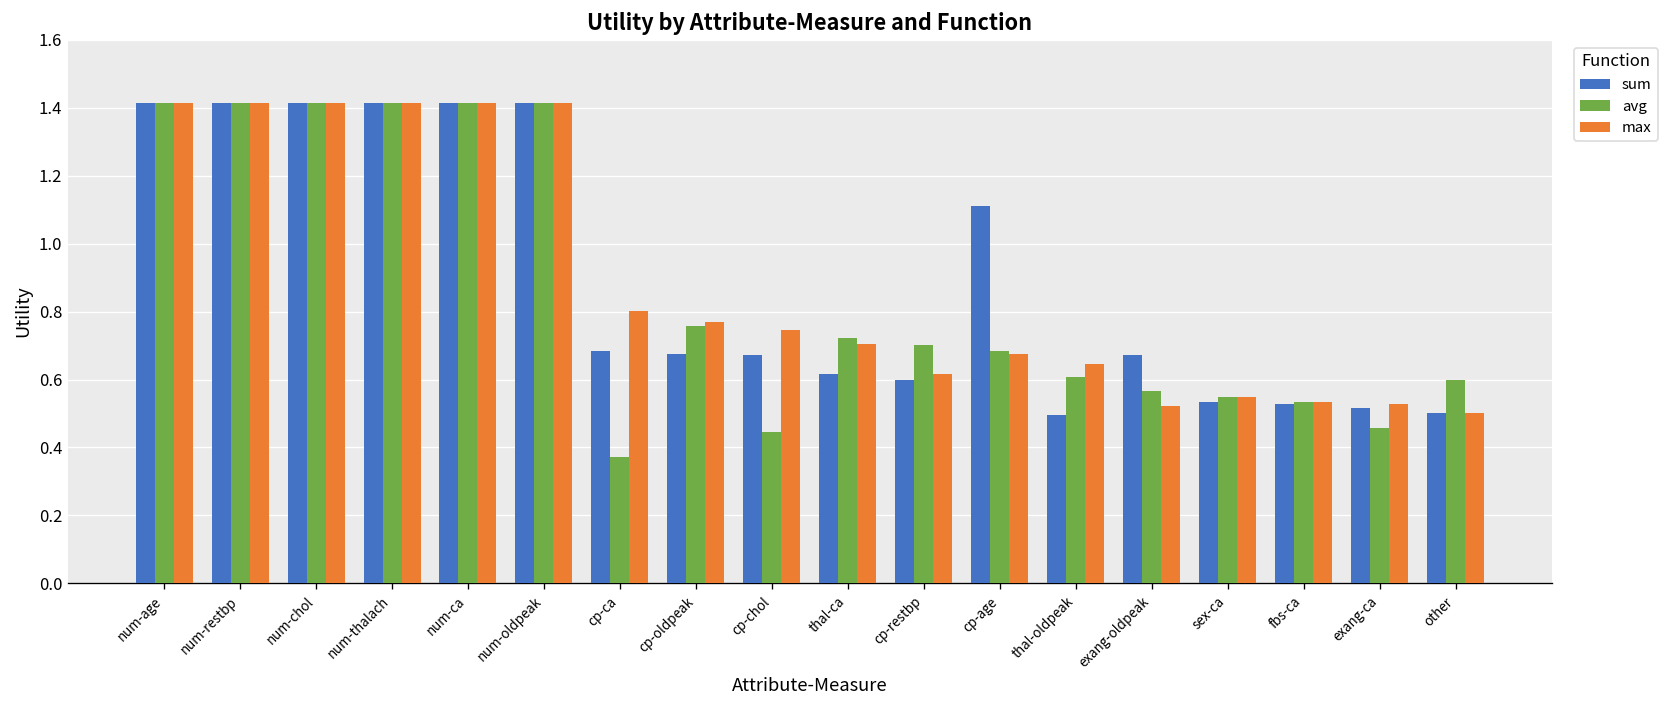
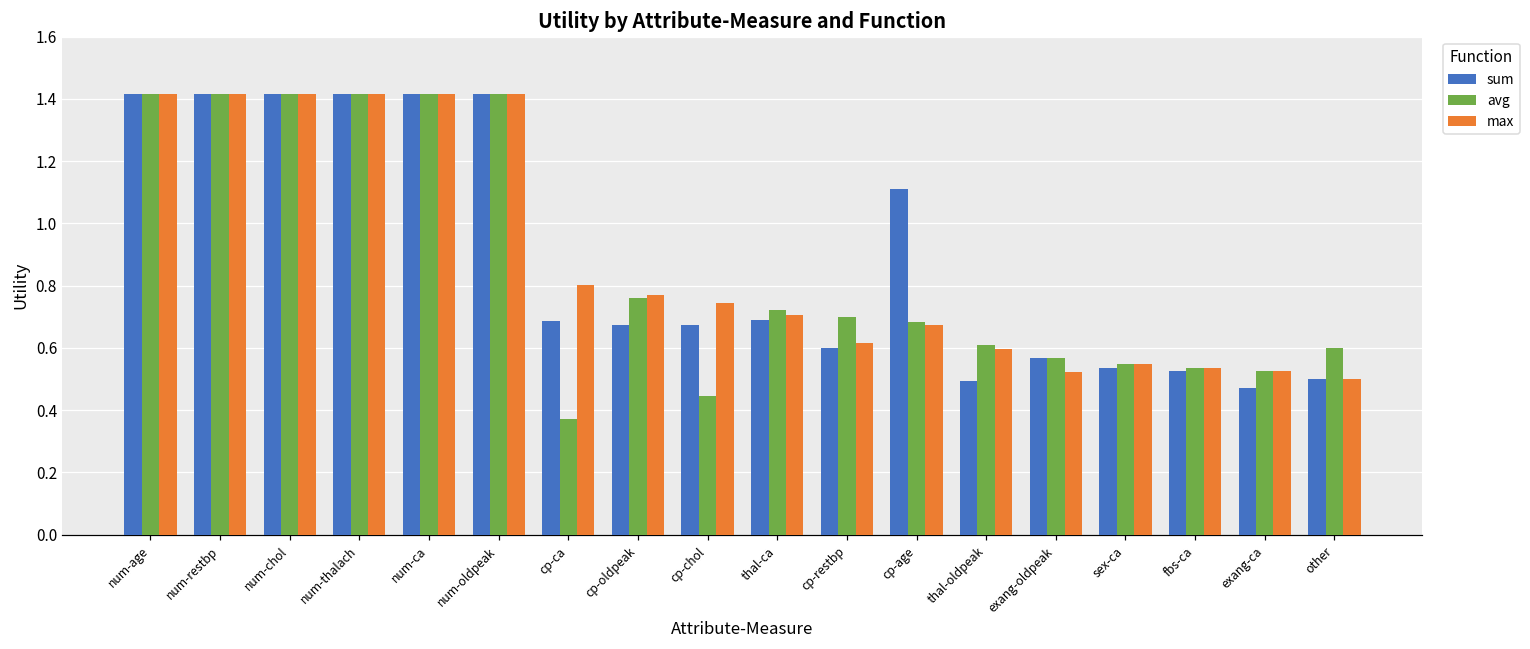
  {
    "sum": {
      "num-age": 1.41,
      "num-restbp": 1.41,
      "num-chol": 1.41,
      "num-thalach": 1.41,
      "num-ca": 1.41,
      "num-oldpeak": 1.41,
      "cp-ca": 0.68,
      "cp-oldpeak": 0.67,
      "cp-chol": 0.67,
-     "thal-ca": 0.62,
+     "thal-ca": 0.69,
      "cp-restbp": 0.60,
      "cp-age": 1.11,
      "thal-oldpeak": 0.49,
-     "exang-oldpeak": 0.67,
+     "exang-oldpeak": 0.57,
      "sex-ca": 0.53,
      "fbs-ca": 0.53,
-     "exang-ca": 0.52,
+     "exang-ca": 0.47,
      "other": 0.50
    },
    "avg": {
      "num-age": 1.41,
      "num-restbp": 1.41,
      "num-chol": 1.41,
      "num-thalach": 1.41,
      "num-ca": 1.41,
      "num-oldpeak": 1.41,
      "cp-ca": 0.37,
      "cp-oldpeak": 0.76,
      "cp-chol": 0.45,
      "thal-ca": 0.72,
      "cp-restbp": 0.70,
      "cp-age": 0.68,
      "thal-oldpeak": 0.61,
      "exang-oldpeak": 0.57,
      "sex-ca": 0.55,
      "fbs-ca": 0.53,
-     "exang-ca": 0.46,
+     "exang-ca": 0.53,
      "other": 0.60
    },
    "max": {
      "num-age": 1.41,
      "num-restbp": 1.41,
      "num-chol": 1.41,
      "num-thalach": 1.41,
      "num-ca": 1.41,
      "num-oldpeak": 1.41,
      "cp-ca": 0.80,
      "cp-oldpeak": 0.77,
      "cp-chol": 0.75,
      "thal-ca": 0.71,
      "cp-restbp": 0.62,
      "cp-age": 0.67,
-     "thal-oldpeak": 0.65,
+     "thal-oldpeak": 0.60,
      "exang-oldpeak": 0.52,
      "sex-ca": 0.55,
      "fbs-ca": 0.53,
      "exang-ca": 0.53,
      "other": 0.50
    }
  }
